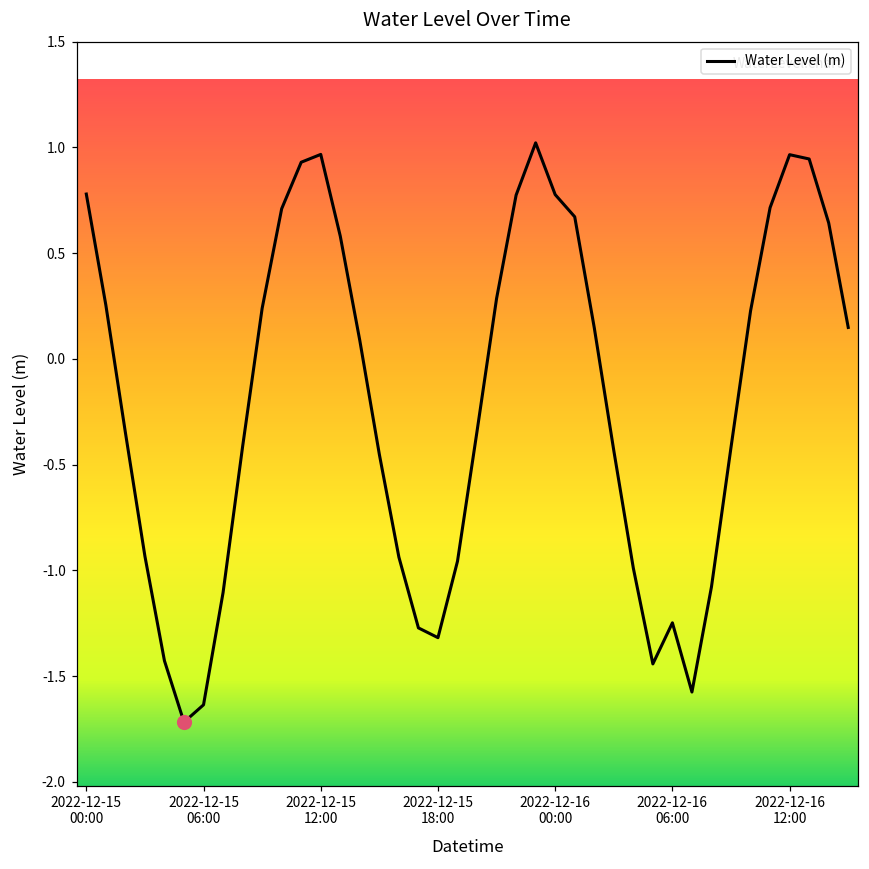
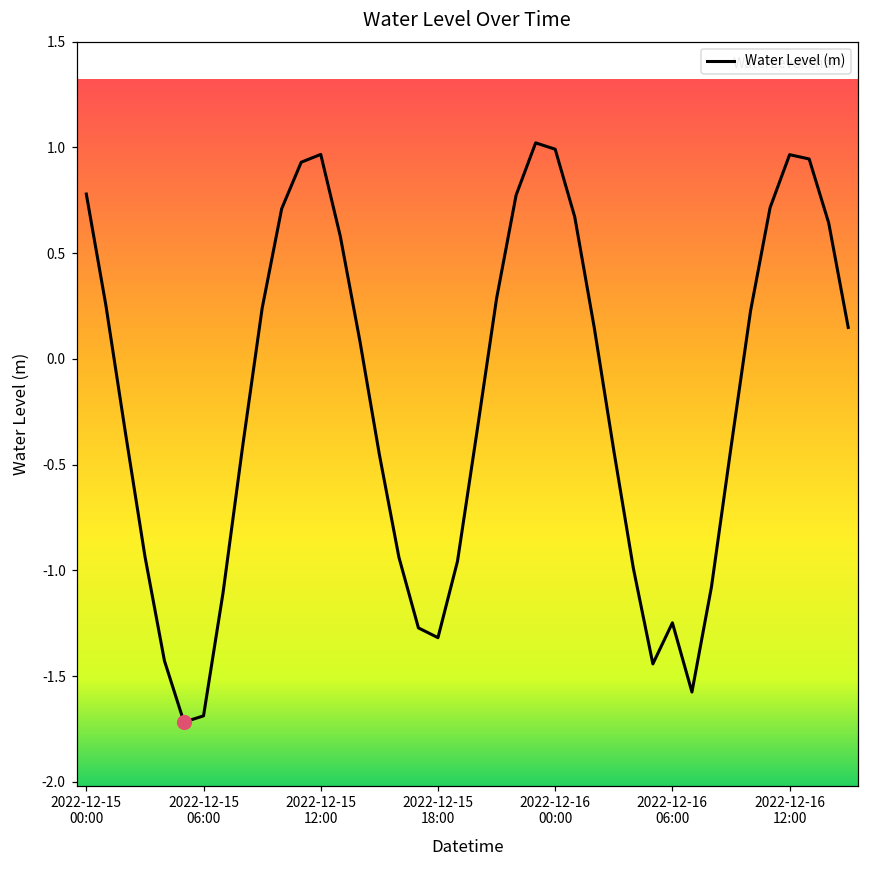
  {
    "Water Level (m)": {
      "2022-12-15 00:00": 0.78,
-     "2022-12-15 06:00": -1.64,
+     "2022-12-15 06:00": -1.69,
      "2022-12-15 12:00": 0.97,
      "2022-12-15 18:00": -1.32,
-     "2022-12-16 00:00": 0.78,
+     "2022-12-16 00:00": 0.99,
      "2022-12-16 06:00": -1.25,
      "2022-12-16 12:00": 0.97
    }
  }
